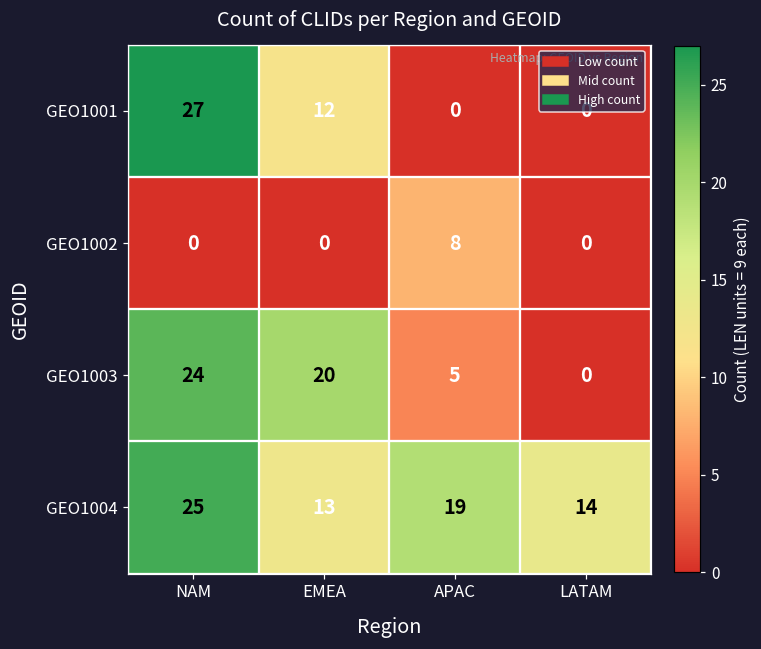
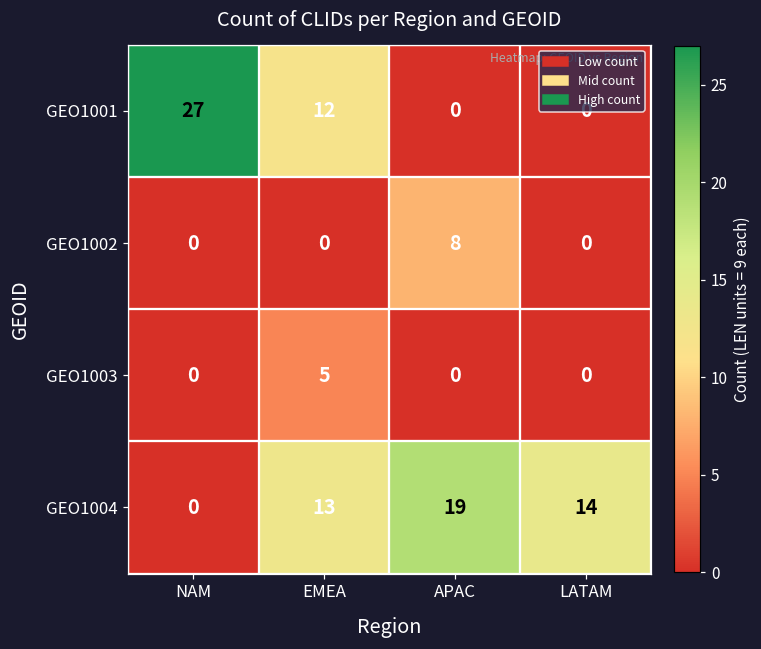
  {
    "GEO1001": {
      "NAM": 27,
      "EMEA": 12,
      "APAC": 0
    },
    "GEO1002": {
      "NAM": 0,
      "EMEA": 0,
      "APAC": 8,
      "LATAM": 0
    },
    "GEO1003": {
-     "NAM": 24,
-     "EMEA": 20,
-     "APAC": 5,
+     "NAM": 0,
+     "EMEA": 5,
+     "APAC": 0,
      "LATAM": 0
    },
    "GEO1004": {
-     "NAM": 25,
+     "NAM": 0,
      "EMEA": 13,
      "APAC": 19,
      "LATAM": 14
    }
  }
